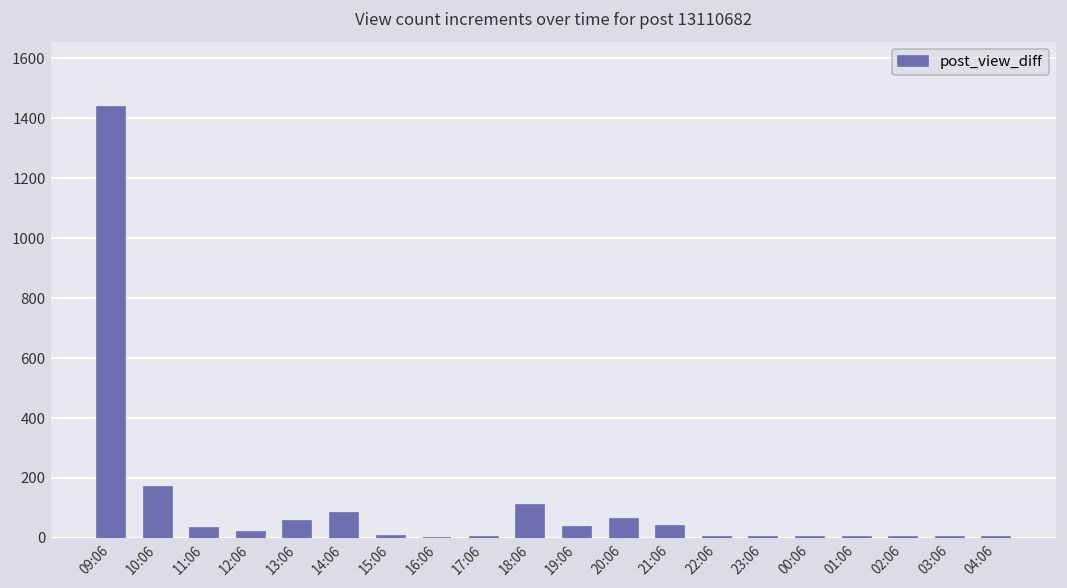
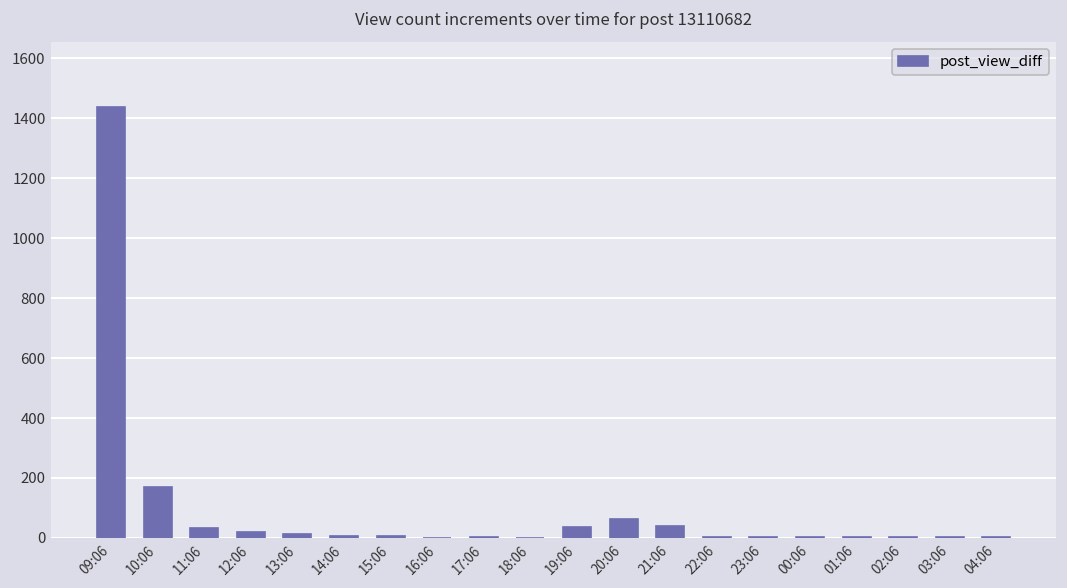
  {
    "09:06": 1440,
    "10:06": 170,
    "11:06": 30,
    "12:06": 20,
-   "13:06": 60,
-   "14:06": 80,
-   "18:06": 110,
+   "13:06": 10,
+   "14:06": 10,
+   "18:06": 0,
    "19:06": 40,
    "20:06": 60,
    "21:06": 40
  }
